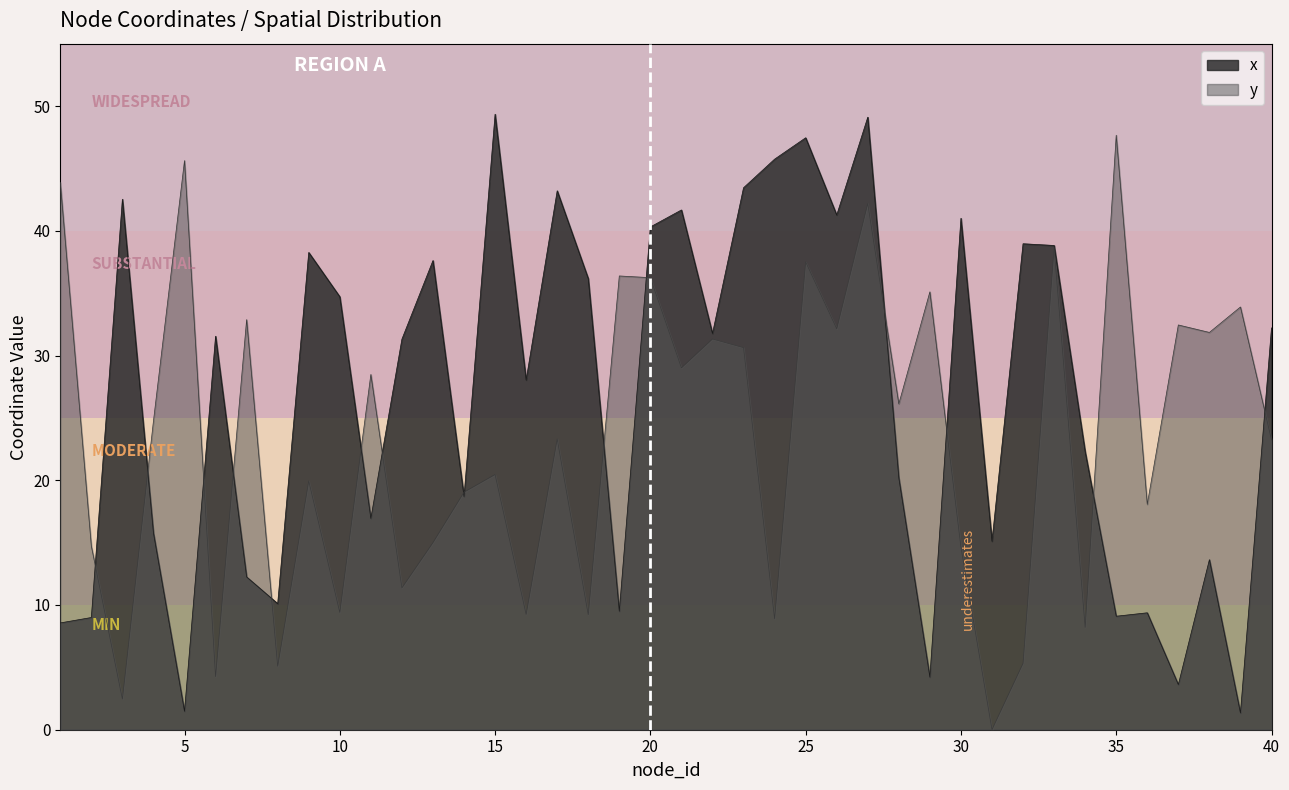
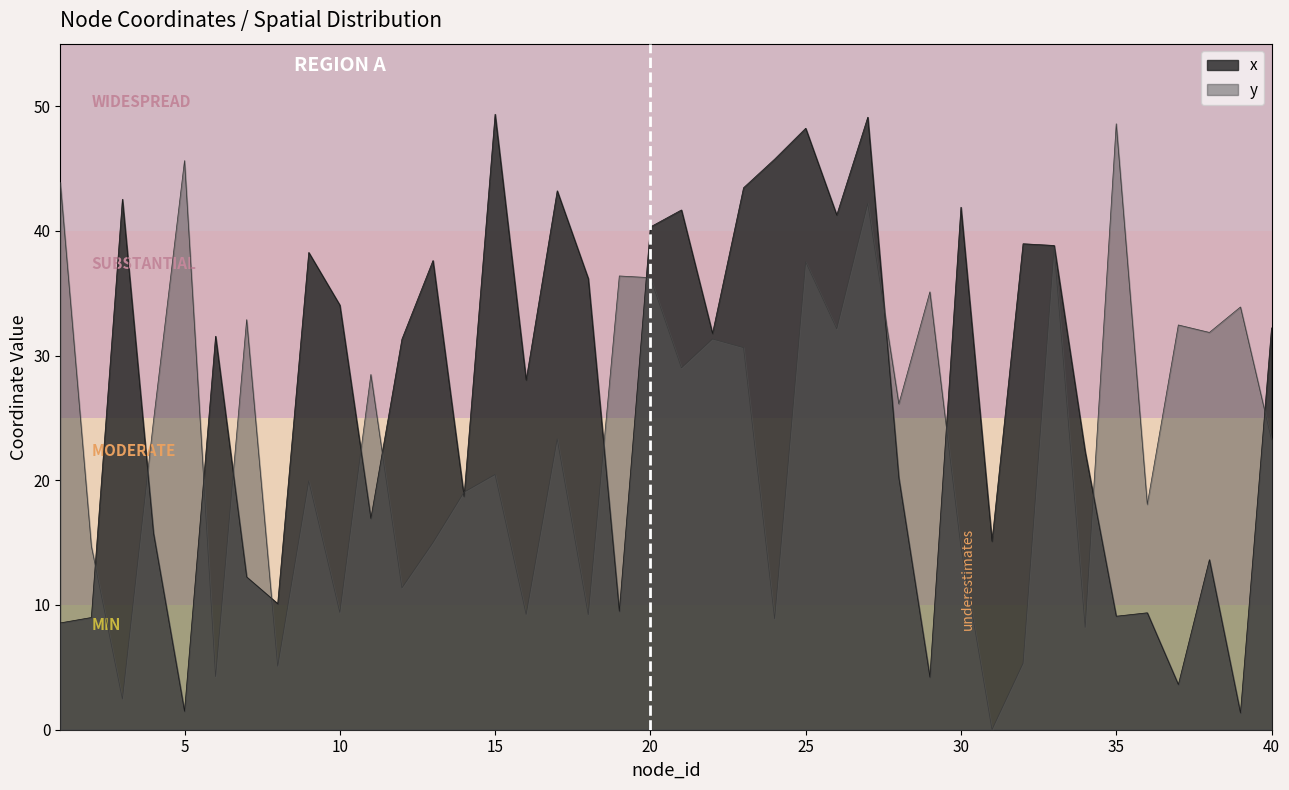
  {
    "x": {
      "5": 1.5,
-     "10": 34.7,
+     "10": 34.0,
      "15": 49.3,
      "20": 40.3,
-     "25": 47.5,
-     "30": 41.0,
+     "25": 48.2,
+     "30": 41.9,
      "35": 9.1,
      "40": 32.2
    },
    "y": {
      "5": 45.6,
      "10": 9.4,
      "15": 20.5,
      "20": 36.2,
      "25": 37.5,
      "30": 14.6,
-     "35": 47.7,
+     "35": 48.6,
      "40": 23.2
    }
  }
